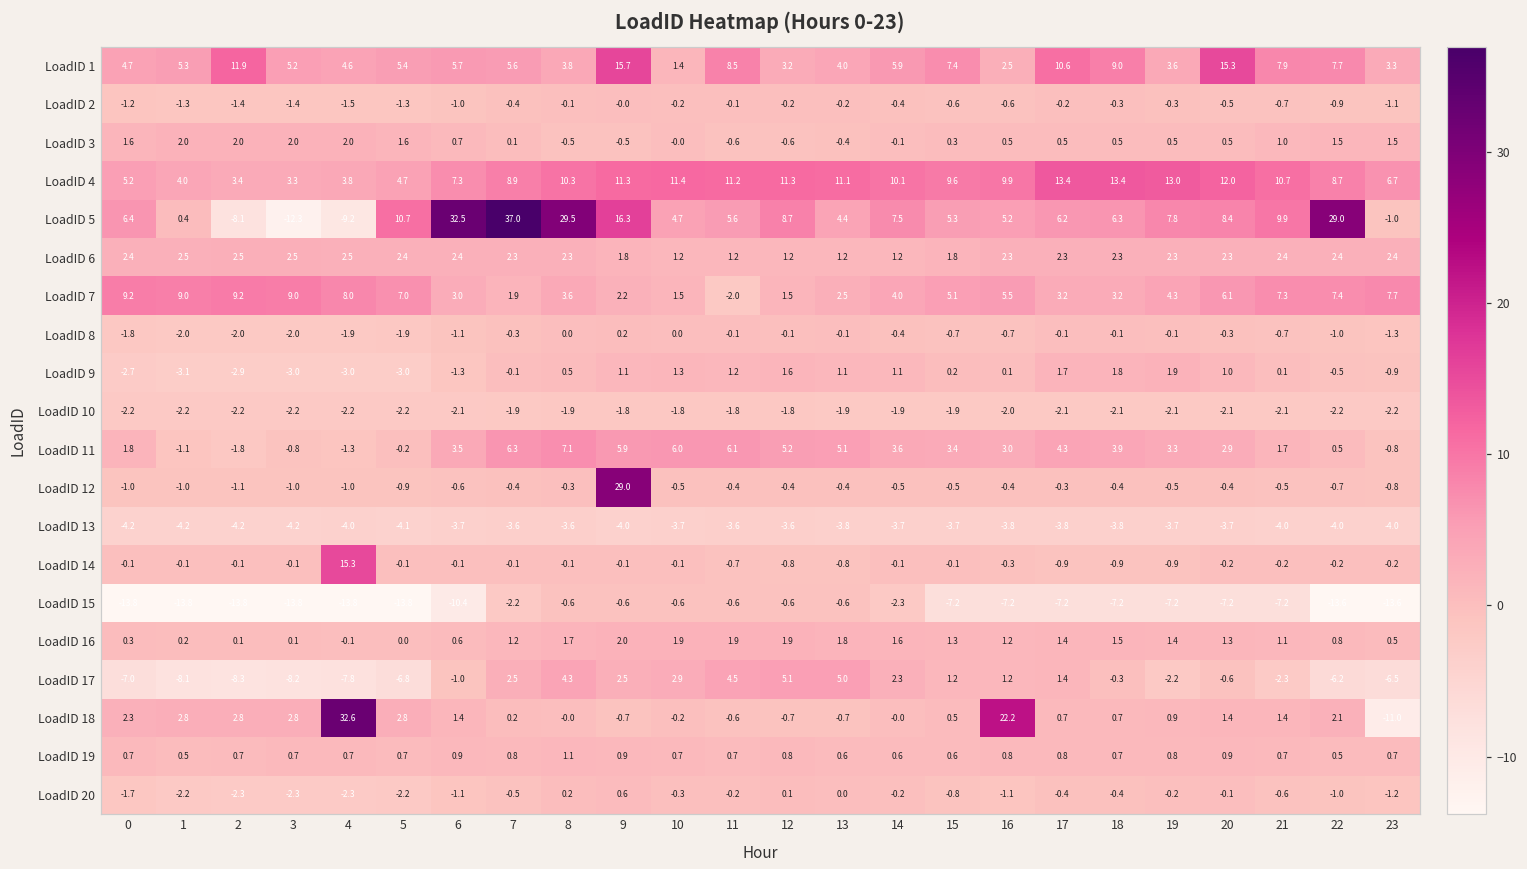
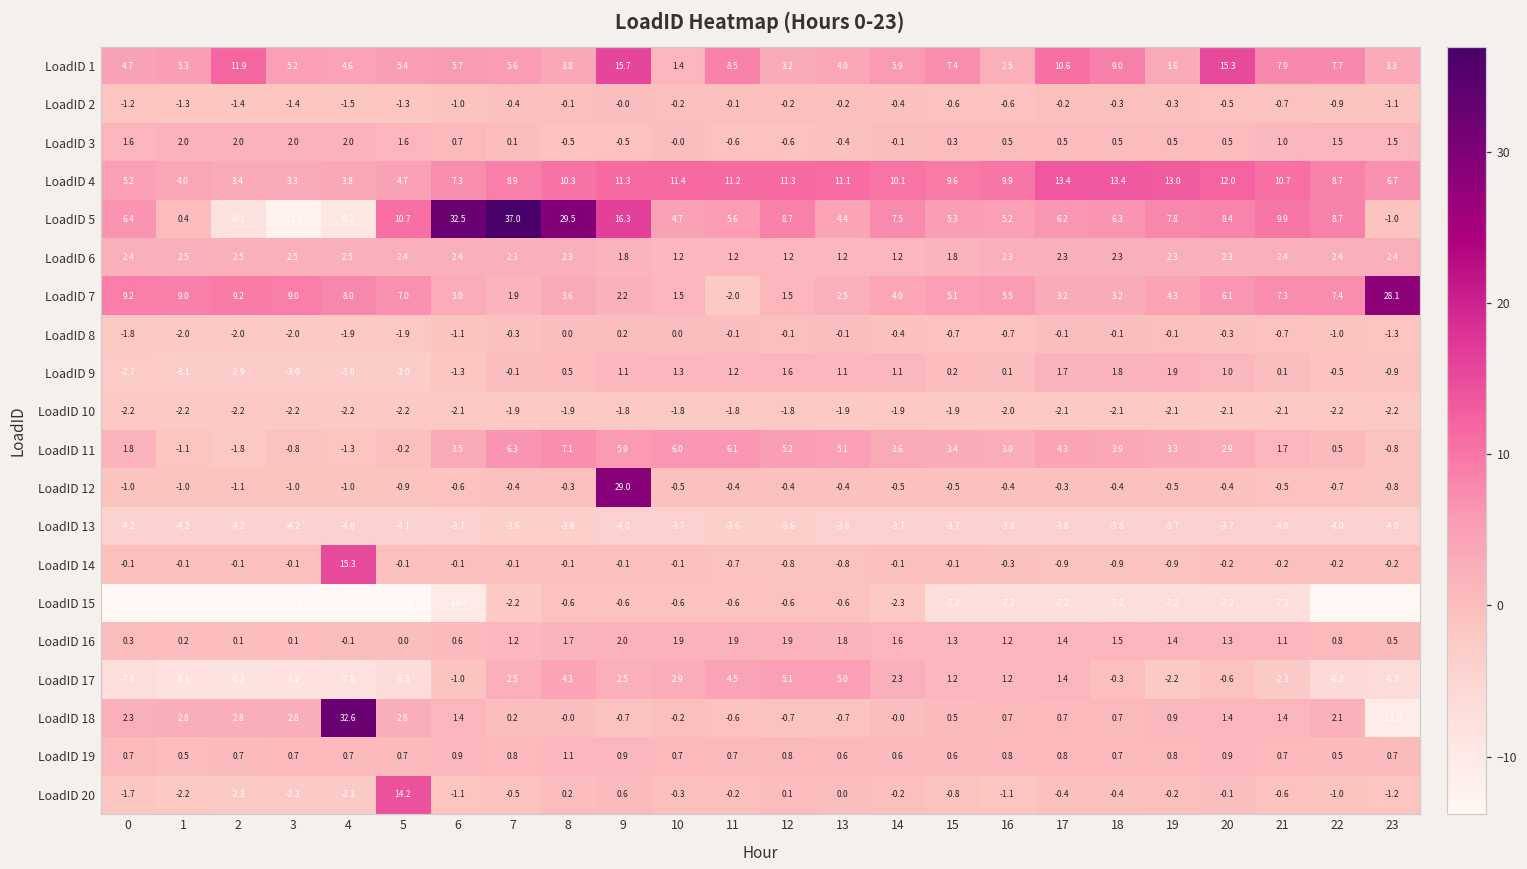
  {
    "LoadID 5": {
      "0": 6.4,
      "1": 0.4,
      "5": 10.7,
      "6": 32.5,
      "7": 37.0,
      "8": 29.5,
      "9": 16.3,
      "10": 4.7,
      "11": 5.6,
      "12": 8.7,
      "13": 4.4,
      "14": 7.5,
      "15": 5.3,
      "16": 5.2,
      "17": 6.2,
      "18": 6.3,
      "19": 7.8,
      "20": 8.4,
      "21": 9.9,
-     "22": 29.0,
+     "22": 8.7,
      "23": -1.0
    },
    "LoadID 7": {
      "0": 9.2,
      "1": 9.0,
      "2": 9.2,
      "3": 9.0,
      "4": 8.0,
      "5": 7.0,
      "6": 3.0,
      "7": 1.9,
      "8": 3.6,
      "9": 2.2,
      "10": 1.5,
      "11": -2.0,
      "12": 1.5,
      "13": 2.5,
      "14": 4.0,
      "15": 5.1,
      "16": 5.5,
      "17": 3.2,
      "18": 3.2,
      "19": 4.3,
      "20": 6.1,
      "21": 7.3,
      "22": 7.4,
-     "23": 7.7
+     "23": 28.1
    },
    "LoadID 18": {
      "0": 2.3,
      "1": 2.8,
      "2": 2.8,
      "3": 2.8,
      "4": 32.6,
      "5": 2.8,
      "6": 1.4,
      "7": 0.2,
      "8": -0.0,
      "9": -0.7,
      "10": -0.2,
      "11": -0.6,
      "12": -0.7,
      "13": -0.7,
      "14": -0.0,
      "15": 0.5,
-     "16": 22.2,
+     "16": 0.7,
      "17": 0.7,
      "18": 0.7,
      "19": 0.9,
      "20": 1.4,
      "21": 1.4,
      "22": 2.1
    },
    "LoadID 20": {
      "0": -1.7,
      "1": -2.2,
      "2": -2.3,
      "3": -2.3,
      "4": -2.3,
-     "5": -2.2,
+     "5": 14.2,
      "6": -1.1,
      "7": -0.5,
      "8": 0.2,
      "9": 0.6,
      "10": -0.3,
      "11": -0.2,
      "12": 0.1,
      "13": 0.0,
      "14": -0.2,
      "15": -0.8,
      "16": -1.1,
      "17": -0.4,
      "18": -0.4,
      "19": -0.2,
      "20": -0.1,
      "21": -0.6,
      "22": -1.0,
      "23": -1.2
    }
  }
